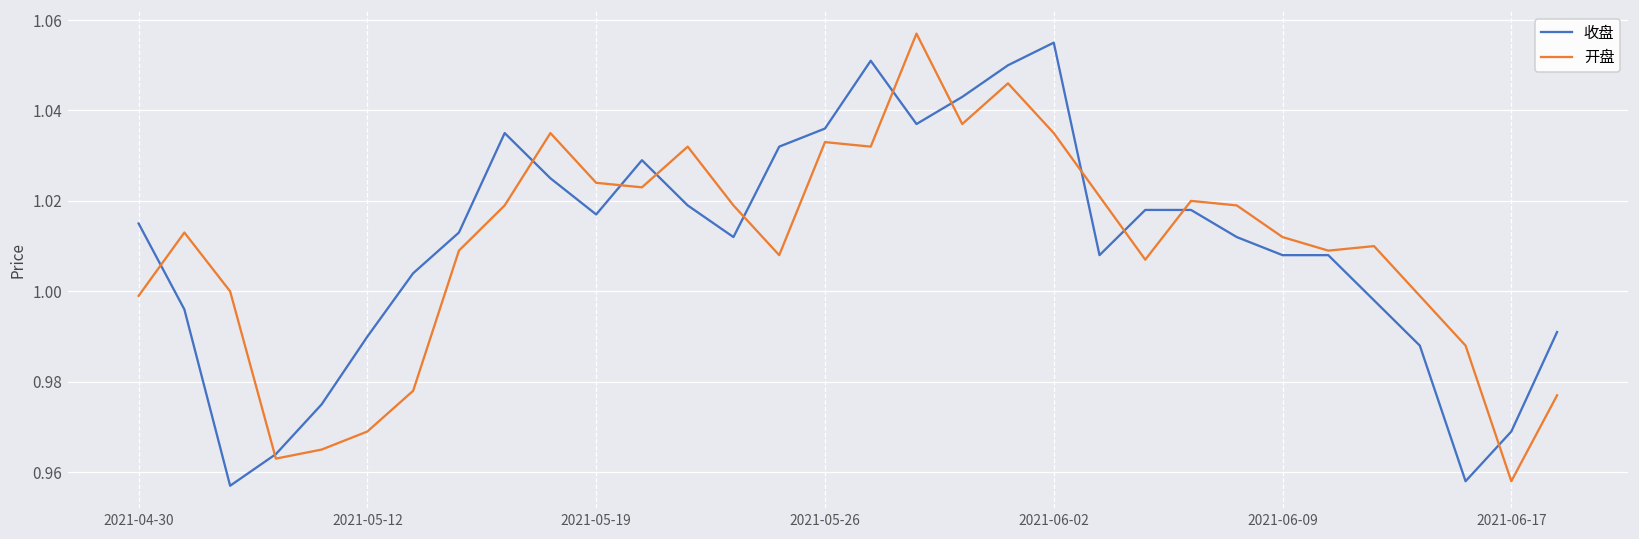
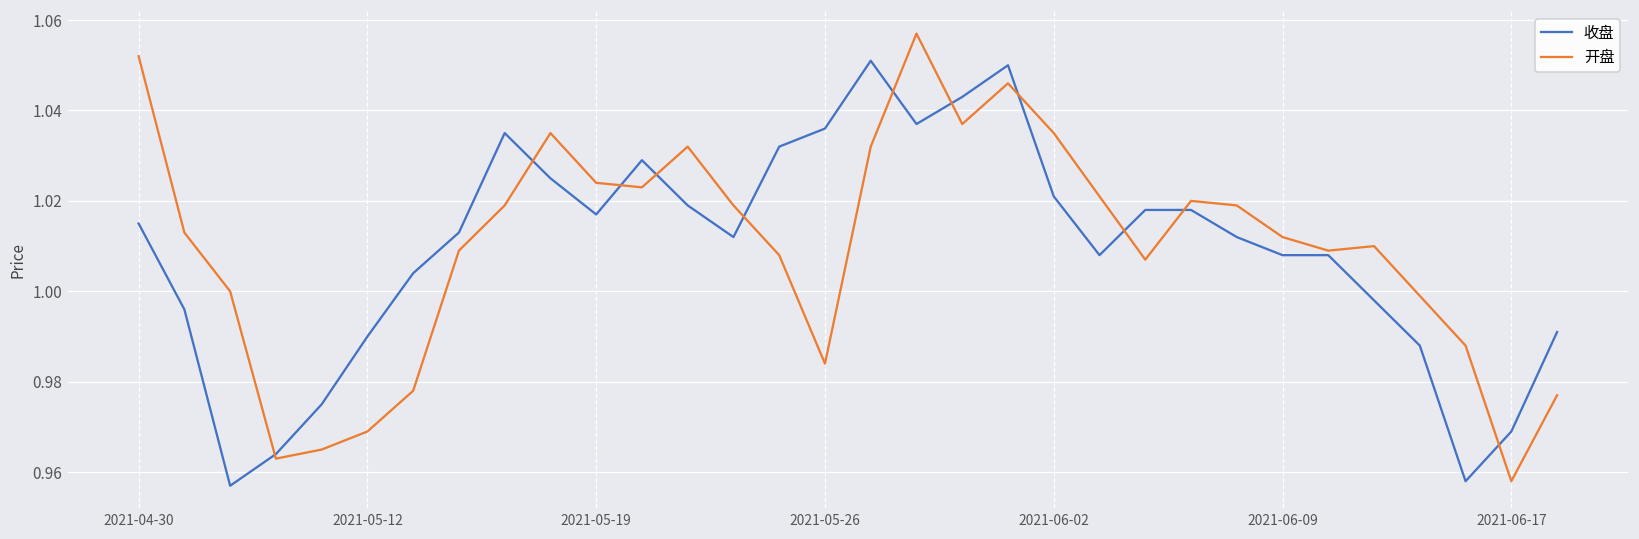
  {
    "收盘": {
      "2021-04-30": 1.015,
      "2021-05-12": 0.990,
      "2021-05-19": 1.017,
      "2021-05-26": 1.036,
-     "2021-06-02": 1.055,
+     "2021-06-02": 1.021,
      "2021-06-09": 1.008,
      "2021-06-17": 0.969
    },
    "开盘": {
-     "2021-04-30": 0.999,
+     "2021-04-30": 1.052,
      "2021-05-12": 0.969,
      "2021-05-19": 1.024,
-     "2021-05-26": 1.033,
+     "2021-05-26": 0.984,
      "2021-06-02": 1.035,
      "2021-06-09": 1.012,
      "2021-06-17": 0.958
    }
  }
